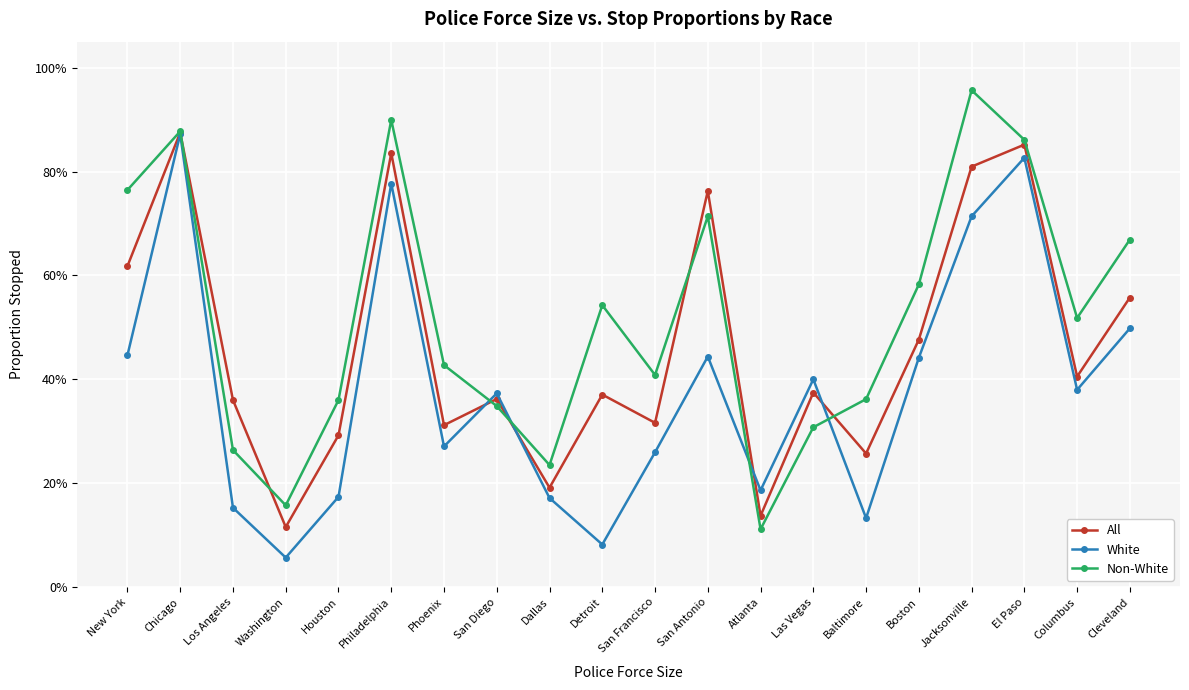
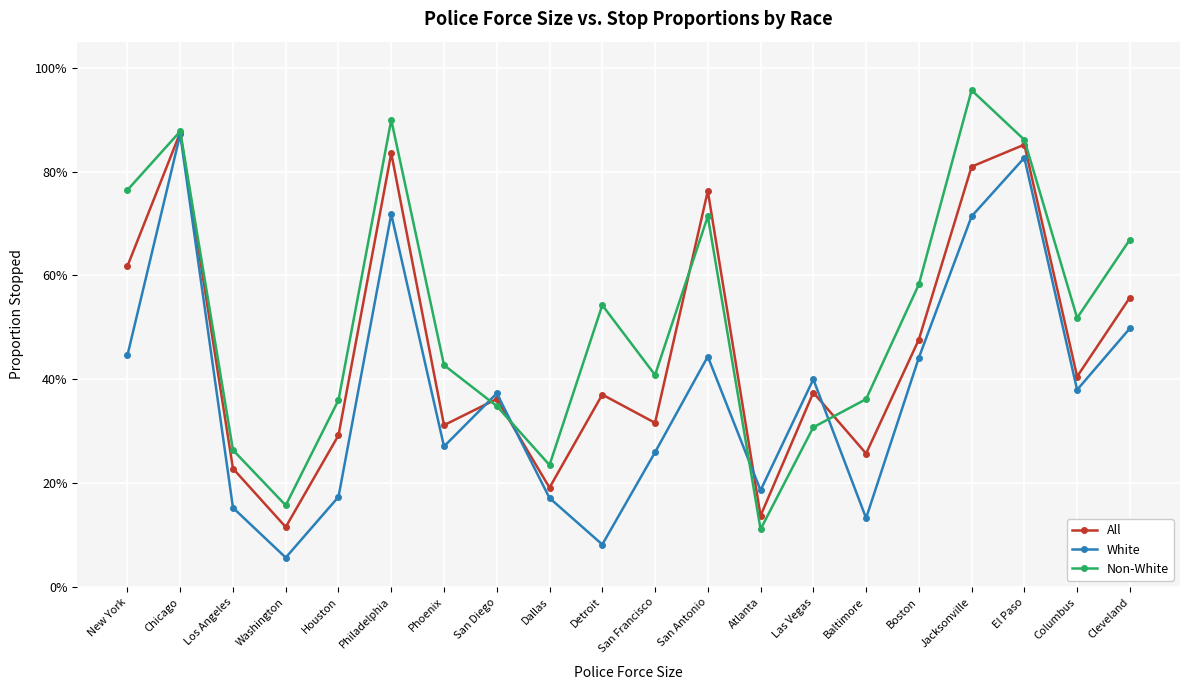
  {
    "All": {
      "New York": "62%",
-     "Los Angeles": "36%",
+     "Los Angeles": "23%",
      "Washington": "12%",
      "Houston": "29%",
      "Philadelphia": "84%",
      "Phoenix": "31%",
      "San Diego": "36%",
      "Dallas": "19%",
      "Detroit": "37%",
      "San Francisco": "32%",
      "San Antonio": "76%",
      "Atlanta": "14%",
      "Las Vegas": "37%",
      "Baltimore": "26%",
      "Boston": "48%",
      "Jacksonville": "81%",
      "El Paso": "85%",
      "Columbus": "41%",
      "Cleveland": "56%"
    },
    "White": {
      "New York": "45%",
      "Los Angeles": "15%",
      "Washington": "6%",
      "Houston": "17%",
-     "Philadelphia": "78%",
+     "Philadelphia": "72%",
      "Phoenix": "27%",
      "San Diego": "37%",
      "Dallas": "17%",
      "Detroit": "8%",
      "San Francisco": "26%",
      "San Antonio": "44%",
      "Atlanta": "19%",
      "Las Vegas": "40%",
      "Baltimore": "13%",
      "Boston": "44%",
      "Jacksonville": "71%",
      "El Paso": "83%",
      "Columbus": "38%",
      "Cleveland": "50%"
    },
    "Non-White": {
      "New York": "76%",
      "Los Angeles": "26%",
      "Washington": "16%",
      "Houston": "36%",
      "Philadelphia": "90%",
      "Phoenix": "43%",
      "San Diego": "35%",
      "Dallas": "24%",
      "Detroit": "54%",
      "San Francisco": "41%",
      "San Antonio": "71%",
      "Atlanta": "11%",
      "Las Vegas": "31%",
      "Baltimore": "36%",
      "Boston": "58%",
      "Jacksonville": "96%",
      "El Paso": "86%",
      "Columbus": "52%",
      "Cleveland": "67%"
    }
  }
